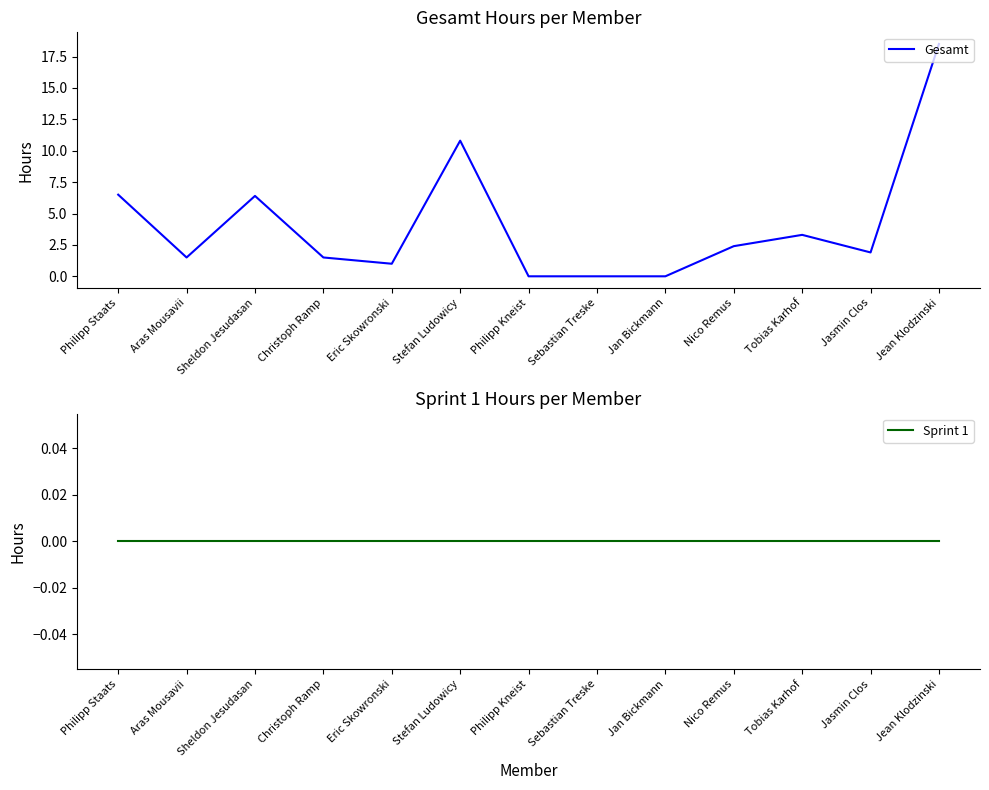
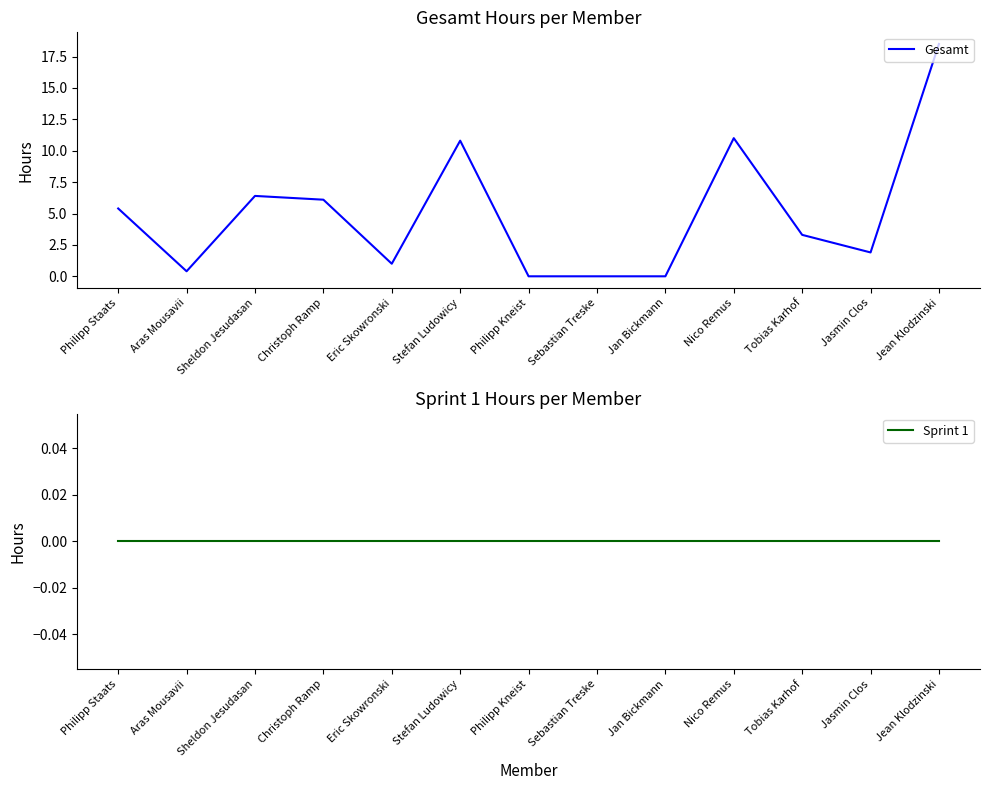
  {
    "Gesamt Hours per Member": {
-     "Philipp Staats": 6.5,
-     "Aras Mousavii": 1.5,
+     "Philipp Staats": 5.4,
+     "Aras Mousavii": 0.4,
      "Sheldon Jesudasan": 6.4,
-     "Christoph Ramp": 1.5,
+     "Christoph Ramp": 6.1,
      "Eric Skowronski": 1.0,
      "Stefan Ludowicy": 10.8,
      "Philipp Kneist": 0.0,
      "Sebastian Treske": 0.0,
      "Jan Bickmann": 0.0,
-     "Nico Remus": 2.4,
+     "Nico Remus": 11.0,
      "Tobias Karhof": 3.3,
      "Jasmin Clos": 1.9
    },
    "Sprint 1 Hours per Member": {
      "Philipp Staats": 0.000,
      "Aras Mousavii": 0.000,
      "Sheldon Jesudasan": 0.000,
      "Christoph Ramp": 0.000,
      "Eric Skowronski": 0.000,
      "Stefan Ludowicy": 0.000,
      "Philipp Kneist": 0.000,
      "Sebastian Treske": 0.000,
      "Jan Bickmann": 0.000,
      "Nico Remus": 0.000,
      "Tobias Karhof": 0.000,
      "Jasmin Clos": 0.000,
      "Jean Klodzinski": 0.000
    }
  }
